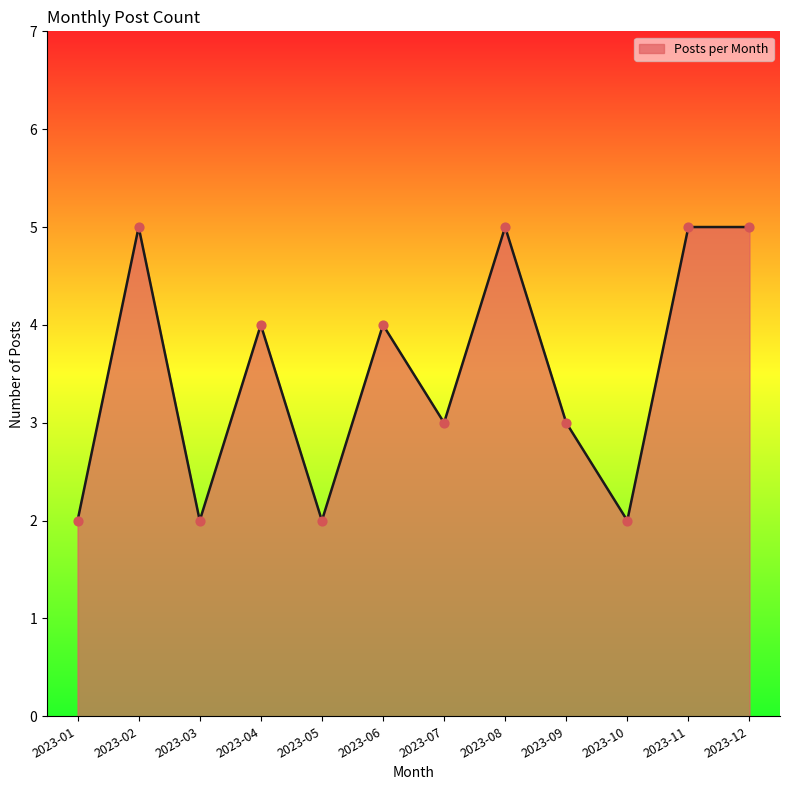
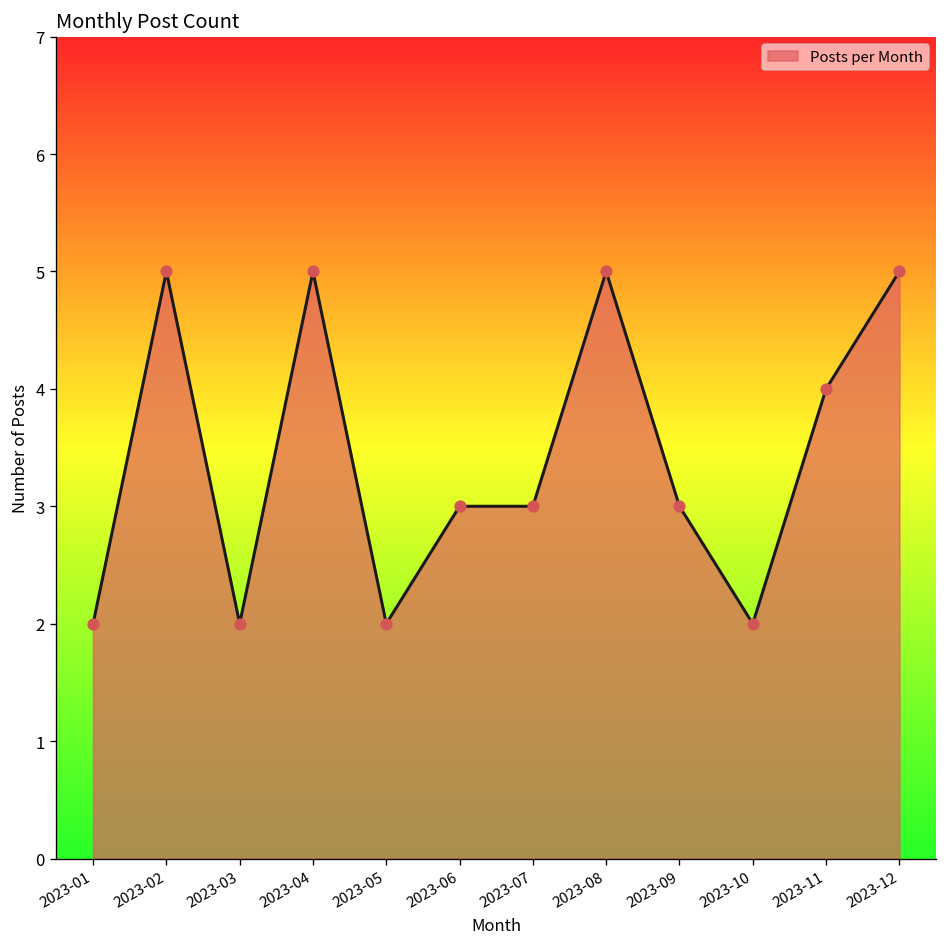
  {
    "2023-01": 2,
    "2023-02": 5,
    "2023-03": 2,
-   "2023-04": 4,
+   "2023-04": 5,
    "2023-05": 2,
-   "2023-06": 4,
+   "2023-06": 3,
    "2023-07": 3,
    "2023-08": 5,
    "2023-09": 3,
    "2023-10": 2,
-   "2023-11": 5,
+   "2023-11": 4,
    "2023-12": 5
  }
